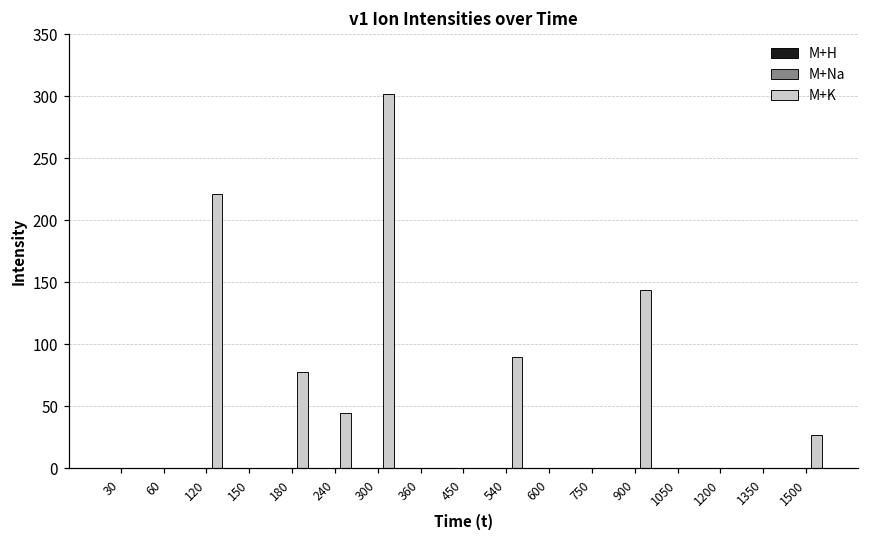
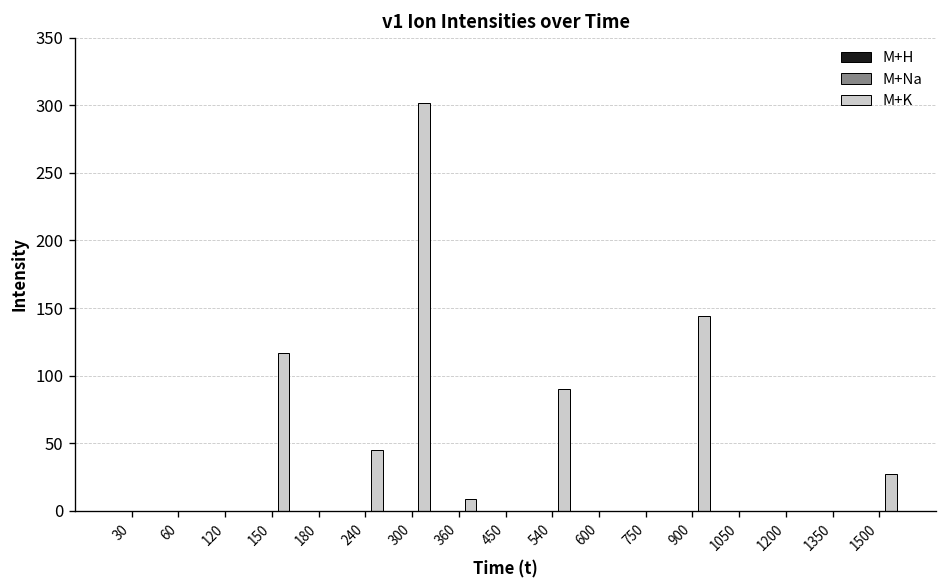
  {
    "M+H": {
      "30": 0,
      "60": 0,
      "120": 0,
      "150": 0,
      "180": 0,
      "240": 0,
      "300": 0,
      "360": 0,
      "450": 0,
      "540": 0,
      "600": 0,
      "750": 0,
      "900": 0,
      "1050": 0,
      "1200": 0,
      "1350": 0,
      "1500": 0
    },
    "M+Na": {
      "30": 0,
      "60": 0,
      "120": 0,
      "150": 0,
      "180": 0,
      "240": 0,
      "300": 0,
      "360": 0,
      "450": 0,
      "540": 0,
      "600": 0,
      "750": 0,
      "900": 0,
      "1050": 0,
      "1200": 0,
      "1350": 0,
      "1500": 0
    },
    "M+K": {
      "30": 0,
      "60": 0,
-     "120": 221,
-     "150": 0,
-     "180": 78,
+     "120": 0,
+     "150": 117,
+     "180": 0,
      "240": 45,
      "300": 302,
-     "360": 0,
+     "360": 9,
      "450": 0,
      "540": 90,
      "600": 0,
      "750": 0,
      "900": 144,
      "1050": 0,
      "1200": 0,
      "1350": 0,
      "1500": 27
    }
  }
